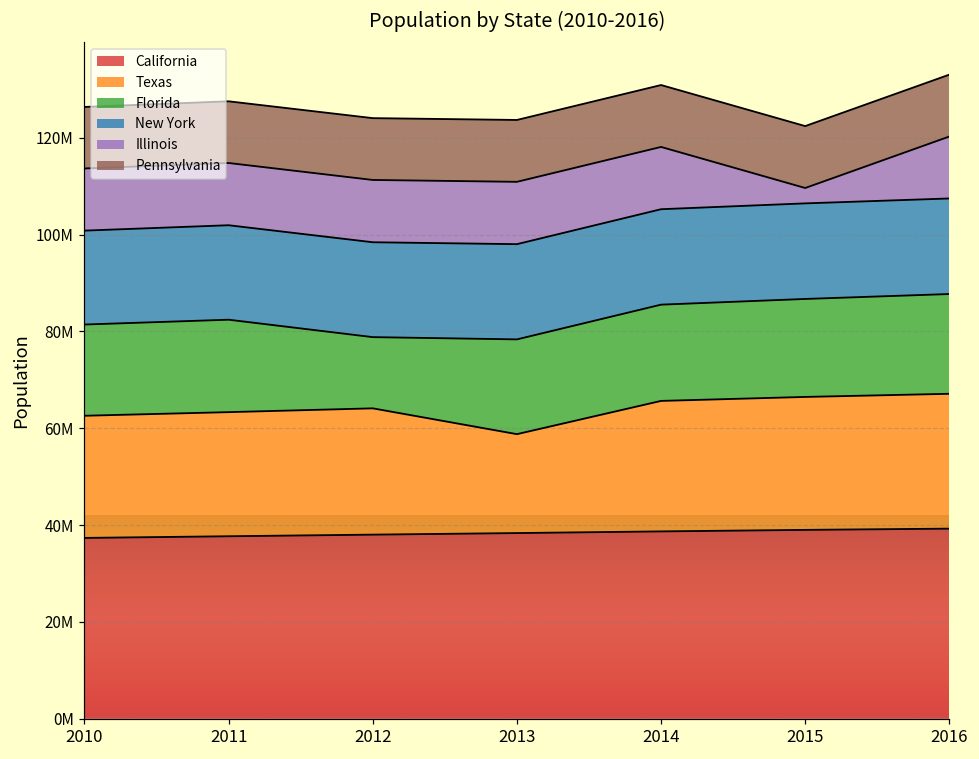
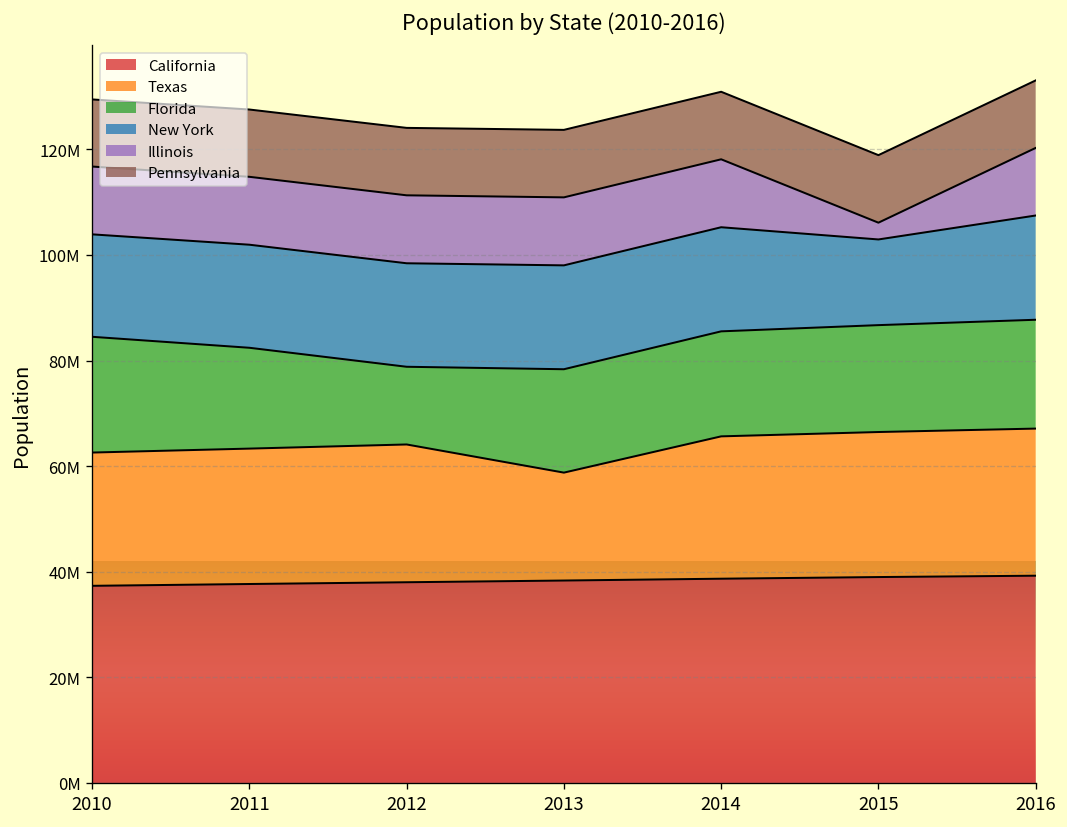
  {
    "California": {
      "2010": 37000000,
      "2011": 38000000,
      "2012": 38000000,
      "2013": 38000000,
      "2014": 39000000,
      "2015": 39000000,
      "2016": 39000000
    },
    "Texas": {
      "2010": 25000000,
      "2011": 26000000,
      "2012": 26000000,
      "2013": 20000000,
      "2014": 27000000,
      "2015": 27000000,
      "2016": 28000000
    },
    "Florida": {
-     "2010": 19000000,
+     "2010": 22000000,
      "2011": 19000000,
      "2012": 15000000,
      "2013": 20000000,
      "2014": 20000000,
      "2015": 20000000,
      "2016": 21000000
    },
    "New York": {
      "2010": 19000000,
      "2011": 20000000,
      "2012": 20000000,
      "2013": 20000000,
      "2014": 20000000,
-     "2015": 20000000,
+     "2015": 16000000,
      "2016": 20000000
    },
    "Illinois": {
      "2010": 13000000,
      "2011": 13000000,
      "2012": 13000000,
      "2013": 13000000,
      "2014": 13000000,
      "2015": 3000000,
      "2016": 13000000
    },
    "Pennsylvania": {
      "2010": 13000000,
      "2011": 13000000,
      "2012": 13000000,
      "2013": 13000000,
      "2014": 13000000,
      "2015": 13000000,
      "2016": 13000000
    }
  }
